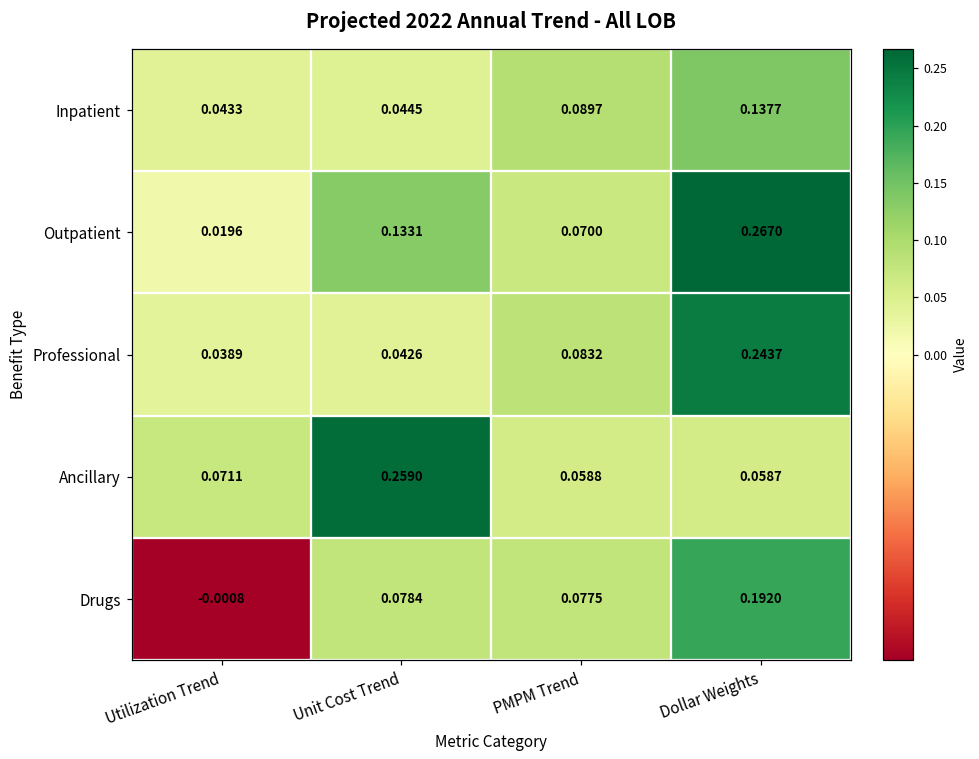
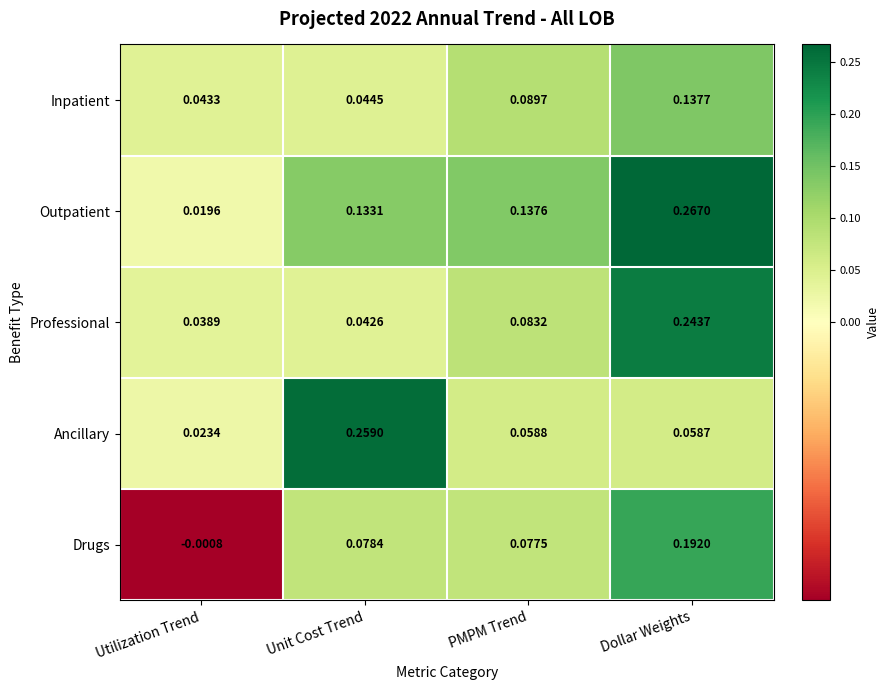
  {
    "Inpatient": {
      "Utilization Trend": 0.0433,
      "Unit Cost Trend": 0.0445,
      "PMPM Trend": 0.0897,
      "Dollar Weights": 0.1377
    },
    "Outpatient": {
      "Utilization Trend": 0.0196,
      "Unit Cost Trend": 0.1331,
-     "PMPM Trend": 0.0700,
+     "PMPM Trend": 0.1376,
      "Dollar Weights": 0.2670
    },
    "Professional": {
      "Utilization Trend": 0.0389,
      "Unit Cost Trend": 0.0426,
      "PMPM Trend": 0.0832,
      "Dollar Weights": 0.2437
    },
    "Ancillary": {
-     "Utilization Trend": 0.0711,
+     "Utilization Trend": 0.0234,
      "Unit Cost Trend": 0.2590,
      "PMPM Trend": 0.0588,
      "Dollar Weights": 0.0587
    },
    "Drugs": {
      "Utilization Trend": -0.0008,
      "Unit Cost Trend": 0.0784,
      "PMPM Trend": 0.0775,
      "Dollar Weights": 0.1920
    }
  }
